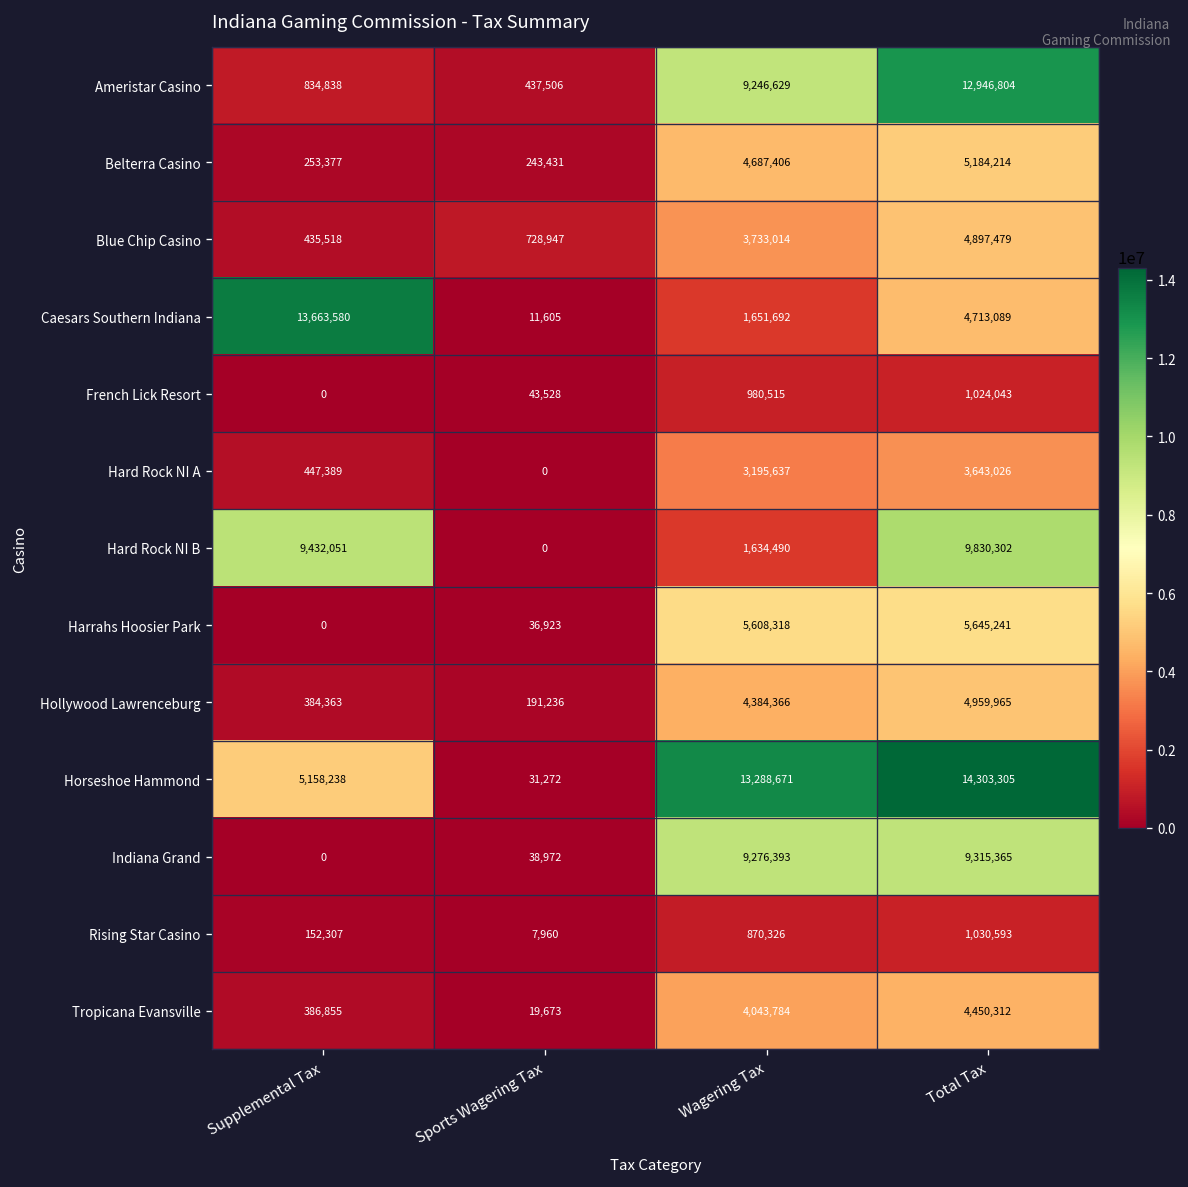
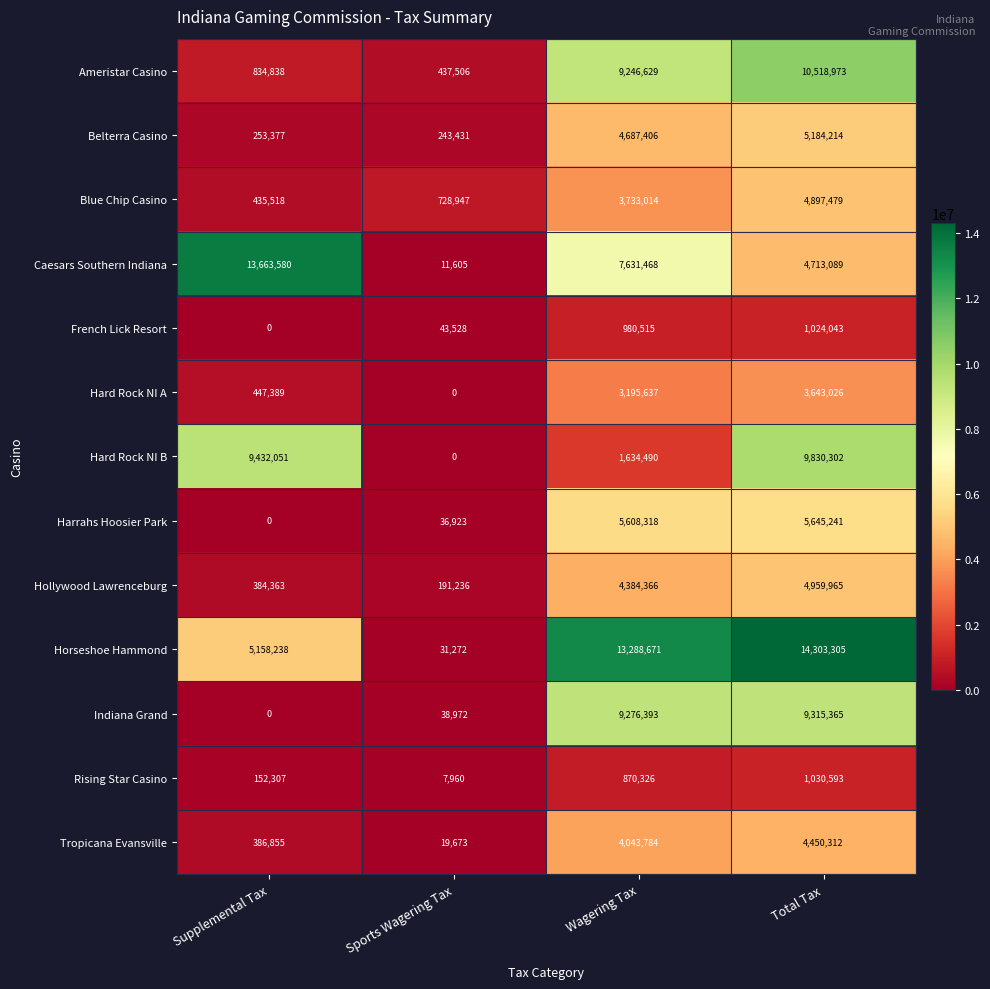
  {
    "Ameristar Casino": {
      "Supplemental Tax": "834,838",
      "Sports Wagering Tax": "437,506",
      "Wagering Tax": "9,246,629",
-     "Total Tax": "12,946,804"
+     "Total Tax": "10,518,973"
    },
    "Belterra Casino": {
      "Supplemental Tax": "253,377",
      "Sports Wagering Tax": "243,431",
      "Wagering Tax": "4,687,406",
      "Total Tax": "5,184,214"
    },
    "Blue Chip Casino": {
      "Supplemental Tax": "435,518",
      "Sports Wagering Tax": "728,947",
      "Wagering Tax": "3,733,014",
      "Total Tax": "4,897,479"
    },
    "Caesars Southern Indiana": {
      "Supplemental Tax": "13,663,580",
      "Sports Wagering Tax": "11,605",
-     "Wagering Tax": "1,651,692",
+     "Wagering Tax": "7,631,468",
      "Total Tax": "4,713,089"
    },
    "French Lick Resort": {
      "Supplemental Tax": "0",
      "Sports Wagering Tax": "43,528",
      "Wagering Tax": "980,515",
      "Total Tax": "1,024,043"
    },
    "Hard Rock NI A": {
      "Supplemental Tax": "447,389",
      "Sports Wagering Tax": "0",
      "Wagering Tax": "3,195,637",
      "Total Tax": "3,643,026"
    },
    "Hard Rock NI B": {
      "Supplemental Tax": "9,432,051",
      "Sports Wagering Tax": "0",
      "Wagering Tax": "1,634,490",
      "Total Tax": "9,830,302"
    },
    "Harrahs Hoosier Park": {
      "Supplemental Tax": "0",
      "Sports Wagering Tax": "36,923",
      "Wagering Tax": "5,608,318",
      "Total Tax": "5,645,241"
    },
    "Hollywood Lawrenceburg": {
      "Supplemental Tax": "384,363",
      "Sports Wagering Tax": "191,236",
      "Wagering Tax": "4,384,366",
      "Total Tax": "4,959,965"
    },
    "Horseshoe Hammond": {
      "Supplemental Tax": "5,158,238",
      "Sports Wagering Tax": "31,272",
      "Wagering Tax": "13,288,671",
      "Total Tax": "14,303,305"
    },
    "Indiana Grand": {
      "Supplemental Tax": "0",
      "Sports Wagering Tax": "38,972",
      "Wagering Tax": "9,276,393",
      "Total Tax": "9,315,365"
    },
    "Rising Star Casino": {
      "Supplemental Tax": "152,307",
      "Sports Wagering Tax": "7,960",
      "Wagering Tax": "870,326",
      "Total Tax": "1,030,593"
    },
    "Tropicana Evansville": {
      "Supplemental Tax": "386,855",
      "Sports Wagering Tax": "19,673",
      "Wagering Tax": "4,043,784",
      "Total Tax": "4,450,312"
    }
  }
